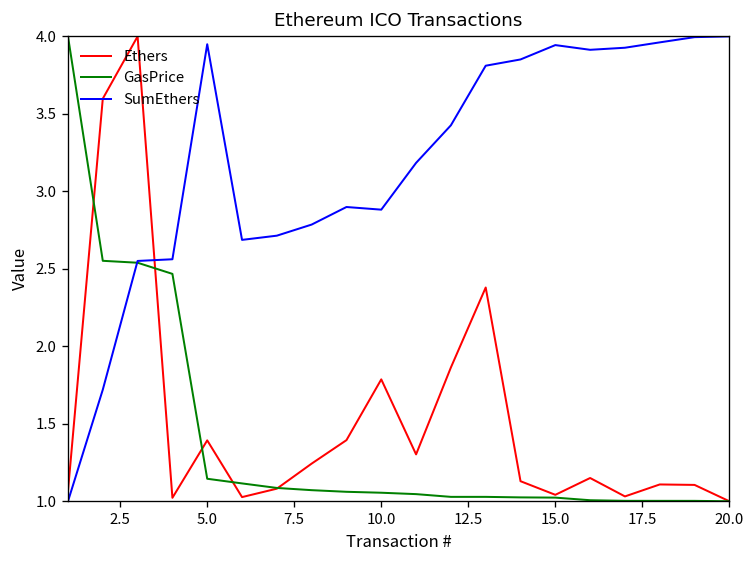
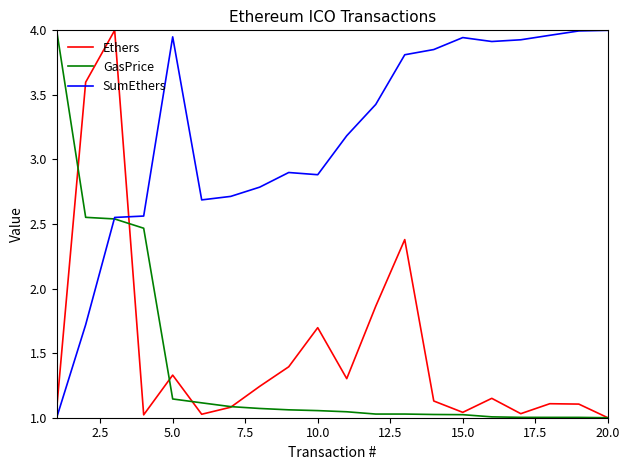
  {
    "Ethers": {
-     "5.0": 1.39,
-     "10.0": 1.79
+     "5.0": 1.33,
+     "10.0": 1.70
    },
    "GasPrice": {
      "5.0": 1.15,
      "10.0": 1.06
    },
    "SumEthers": {
      "5.0": 3.95,
      "10.0": 2.88,
      "15.0": 3.94,
      "20.0": 4.00
    }
  }
